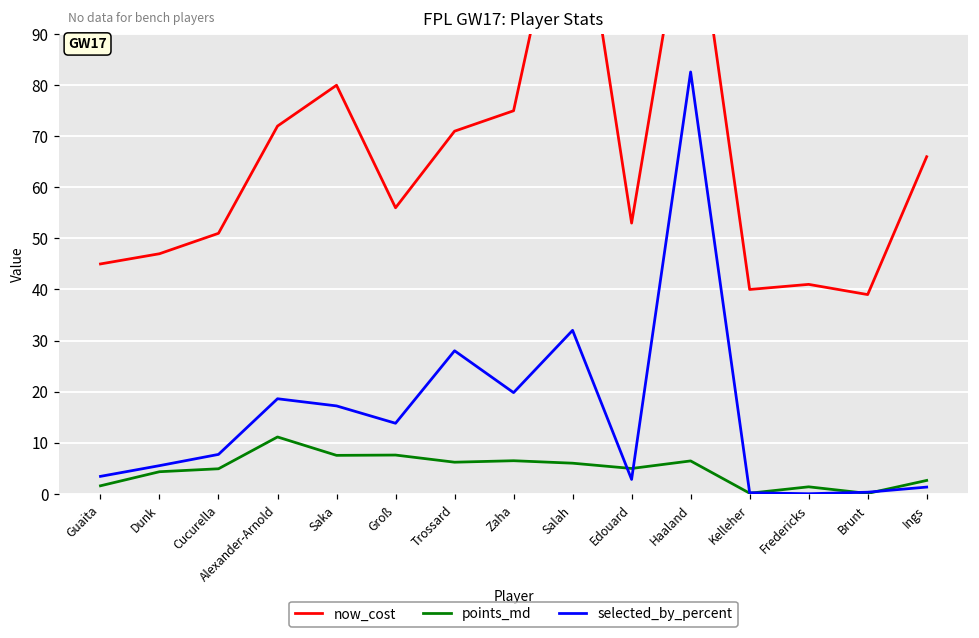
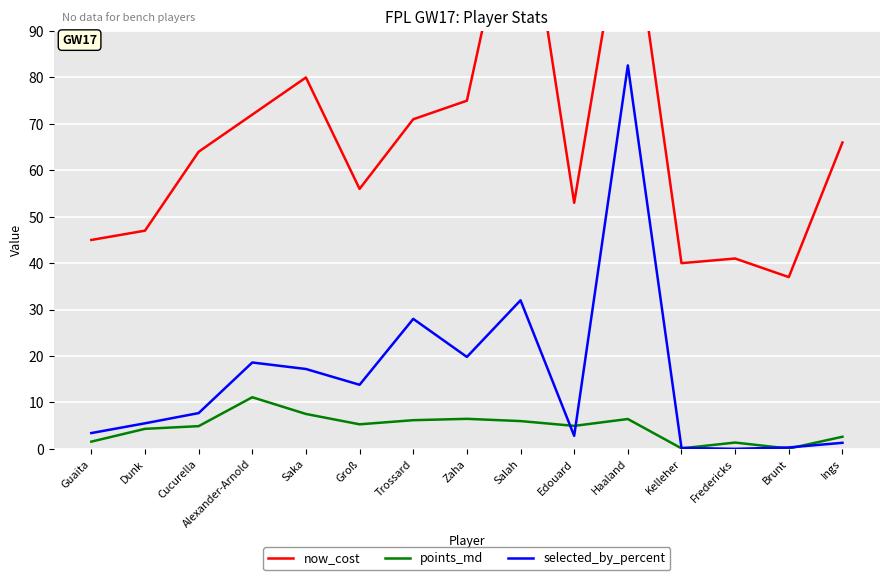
  {
    "now_cost": {
      "Guaita": 45,
      "Dunk": 47,
-     "Cucurella": 51,
+     "Cucurella": 64,
      "Alexander-Arnold": 72,
      "Saka": 80,
      "Groß": 56,
      "Trossard": 71,
      "Zaha": 75,
      "Edouard": 53,
      "Kelleher": 40,
      "Fredericks": 41,
-     "Brunt": 39,
+     "Brunt": 37,
      "Ings": 66
    },
    "points_md": {
      "Guaita": 2,
      "Dunk": 4,
      "Cucurella": 5,
      "Alexander-Arnold": 11,
      "Saka": 8,
-     "Groß": 8,
+     "Groß": 5,
      "Trossard": 6,
      "Zaha": 6,
      "Salah": 6,
      "Edouard": 5,
      "Haaland": 6,
      "Fredericks": 1,
      "Ings": 3
    },
    "selected_by_percent": {
      "Guaita": 3,
      "Dunk": 6,
      "Cucurella": 8,
      "Alexander-Arnold": 19,
      "Saka": 17,
      "Groß": 14,
      "Trossard": 28,
      "Zaha": 20,
      "Salah": 32,
      "Edouard": 3,
      "Haaland": 83,
      "Fredericks": 0,
      "Ings": 1
    }
  }
